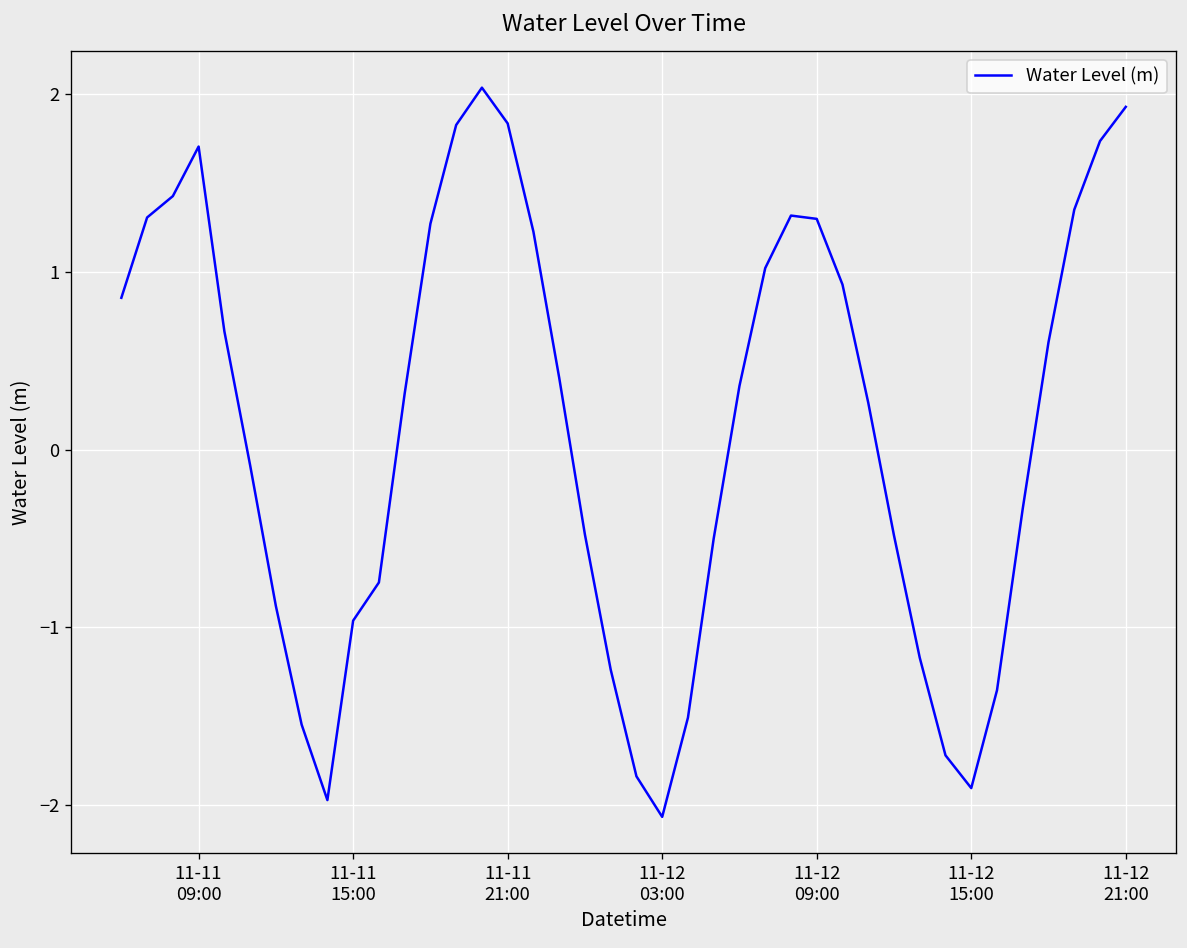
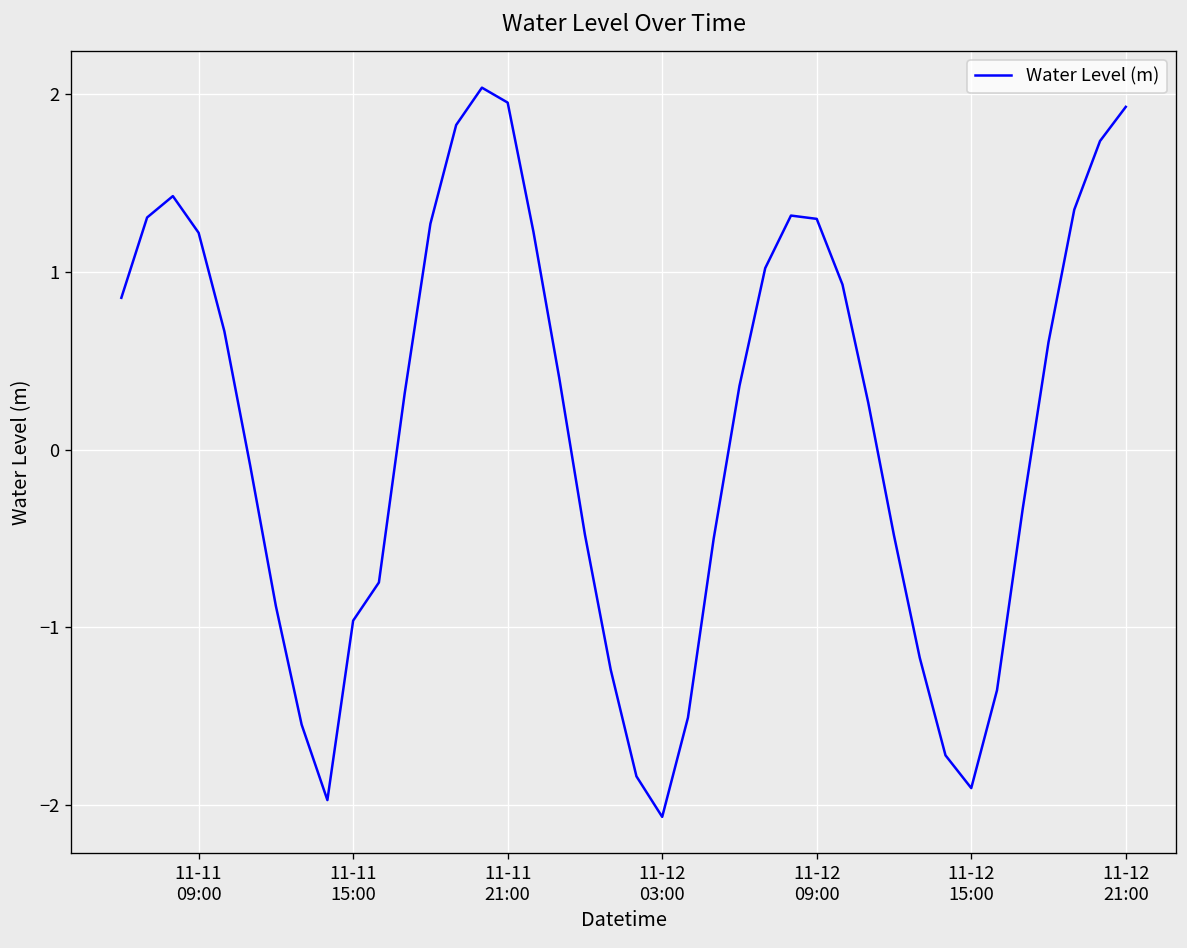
  {
-   "11-11 09:00": 1.70,
+   "11-11 09:00": 1.22,
    "11-11 15:00": -0.96,
-   "11-11 21:00": 1.83,
+   "11-11 21:00": 1.95,
    "11-12 03:00": -2.07,
    "11-12 09:00": 1.30,
    "11-12 15:00": -1.90,
    "11-12 21:00": 1.93
  }
